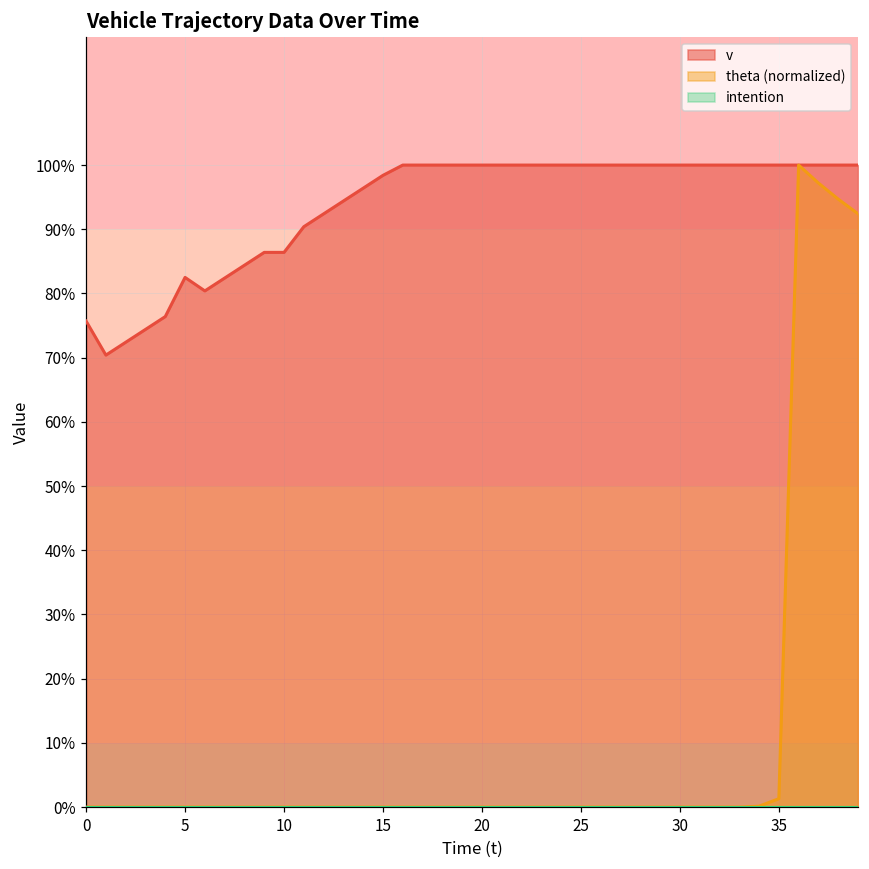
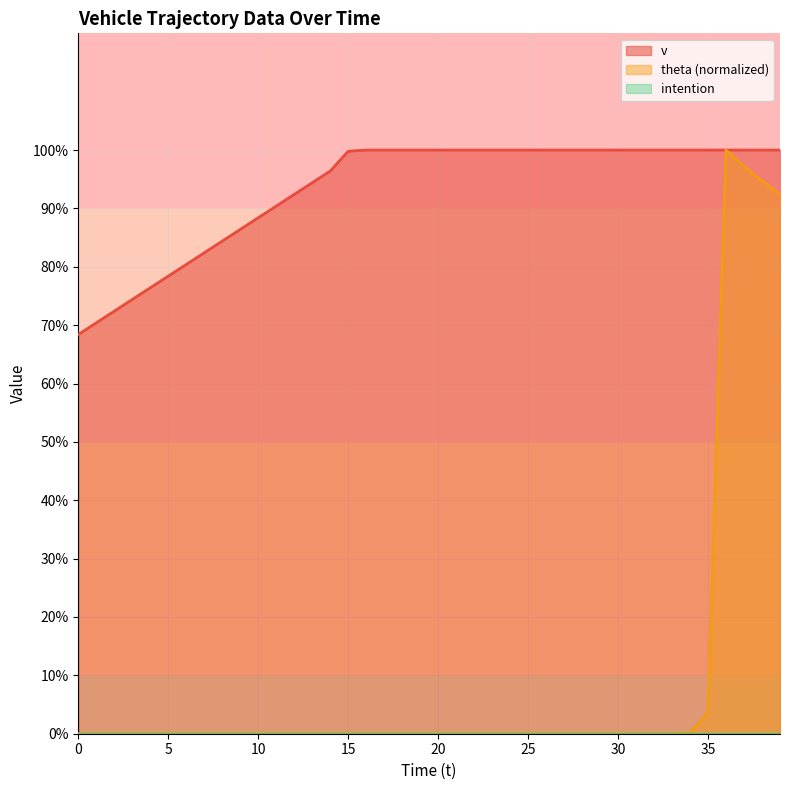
  {
    "v": {
-     "0": "76%",
-     "5": "83%",
-     "10": "86%",
-     "15": "98%",
+     "0": "68%",
+     "5": "78%",
+     "10": "88%",
+     "15": "100%",
      "20": "100%",
      "25": "100%",
      "30": "100%",
      "35": "100%"
    },
    "theta (normalized)": {
-     "35": "1%"
+     "35": "4%"
    },
    "intention": {
      "35": "0%"
    }
  }
